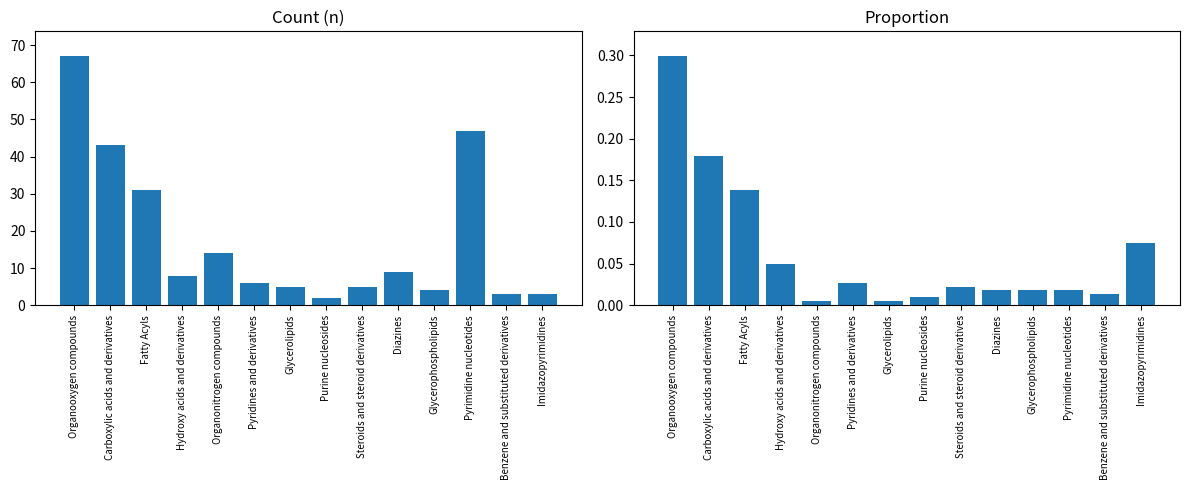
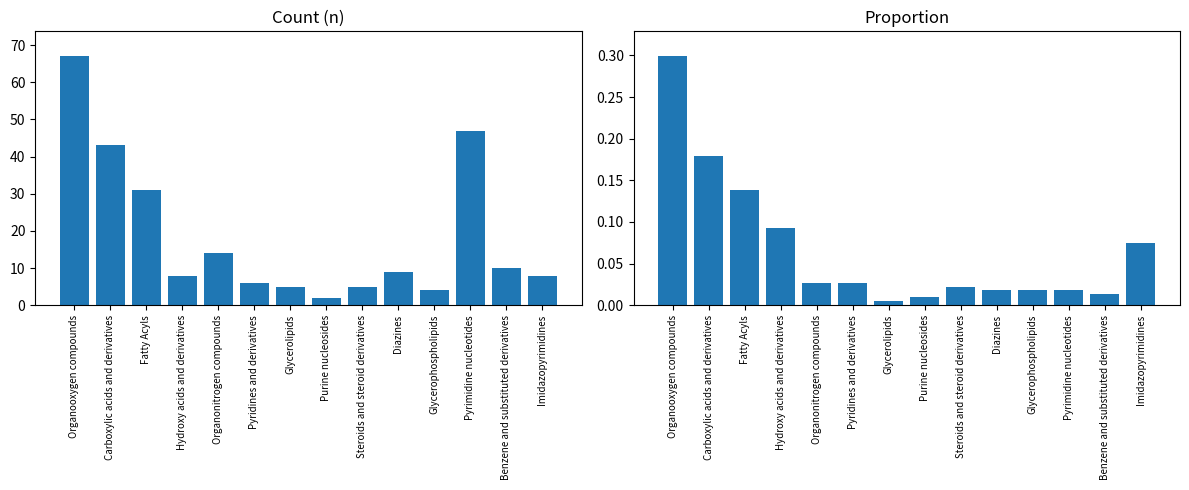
  {
    "Count (n)": {
      "Organooxygen compounds": 67,
      "Carboxylic acids and derivatives": 43,
      "Fatty Acyls": 31,
      "Hydroxy acids and derivatives": 8,
      "Organonitrogen compounds": 14,
      "Pyridines and derivatives": 6,
      "Glycerolipids": 5,
      "Purine nucleosides": 2,
      "Steroids and steroid derivatives": 5,
      "Diazines": 9,
      "Glycerophospholipids": 4,
      "Pyrimidine nucleotides": 47,
-     "Benzene and substituted derivatives": 3,
-     "Imidazopyrimidines": 3
+     "Benzene and substituted derivatives": 10,
+     "Imidazopyrimidines": 8
    },
    "Proportion": {
      "Organooxygen compounds": 0.30,
      "Carboxylic acids and derivatives": 0.18,
      "Fatty Acyls": 0.14,
-     "Hydroxy acids and derivatives": 0.05,
-     "Organonitrogen compounds": 0.01,
+     "Hydroxy acids and derivatives": 0.09,
+     "Organonitrogen compounds": 0.03,
      "Pyridines and derivatives": 0.03,
      "Glycerolipids": 0.01,
      "Purine nucleosides": 0.01,
      "Steroids and steroid derivatives": 0.02,
      "Diazines": 0.02,
      "Glycerophospholipids": 0.02,
      "Pyrimidine nucleotides": 0.02,
      "Benzene and substituted derivatives": 0.01,
      "Imidazopyrimidines": 0.08
    }
  }
